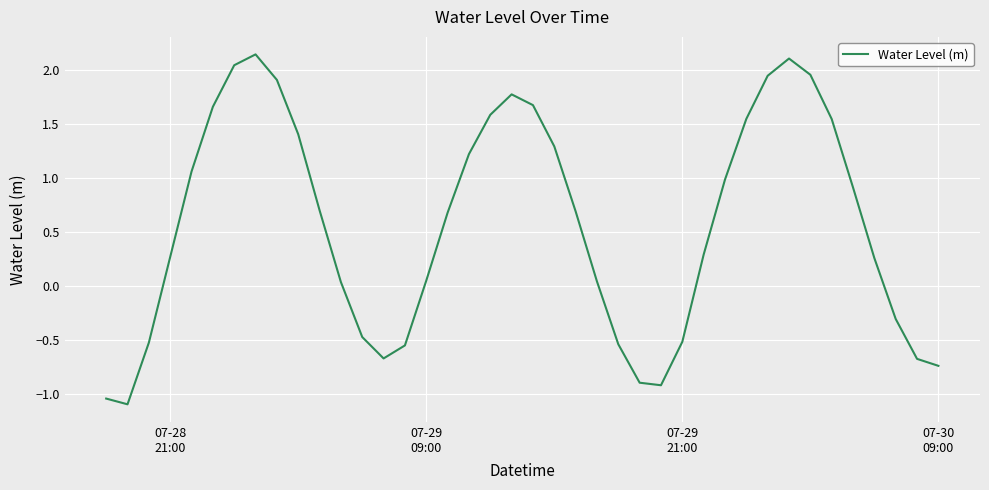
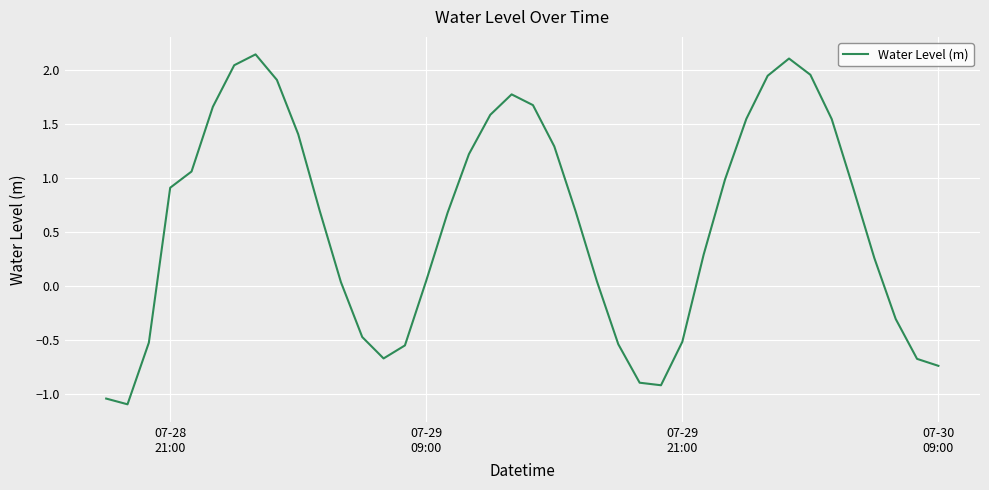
  {
-   "07-28 21:00": 0.27,
+   "07-28 21:00": 0.91,
    "07-29 09:00": 0.05,
    "07-29 21:00": -0.52,
    "07-30 09:00": -0.74
  }
